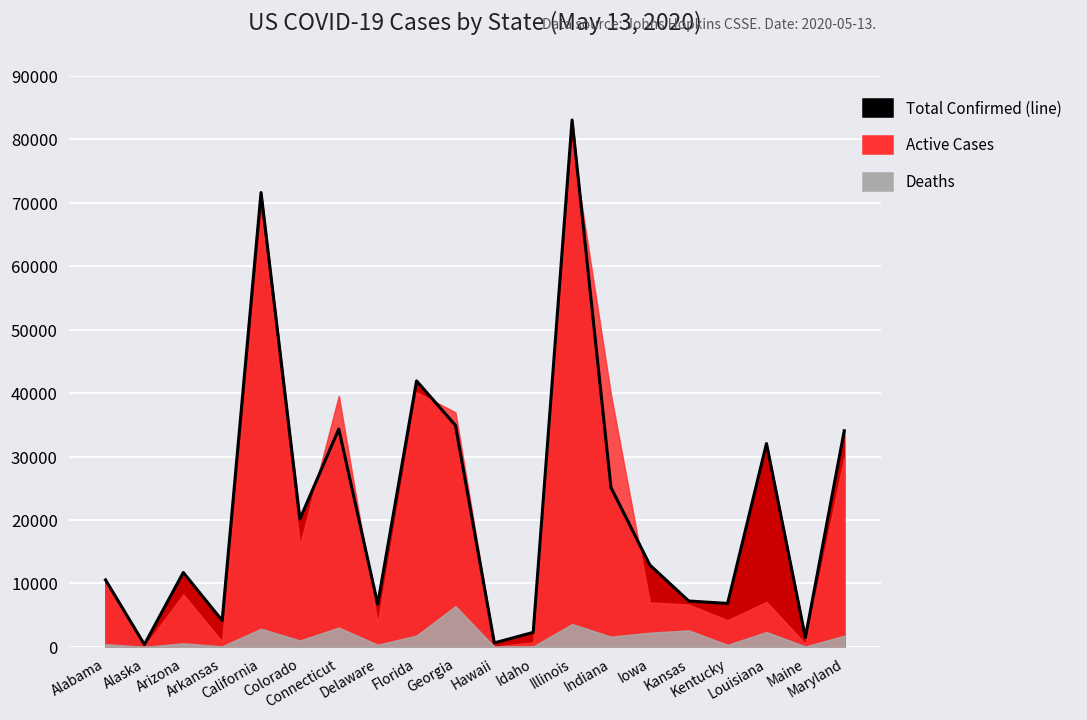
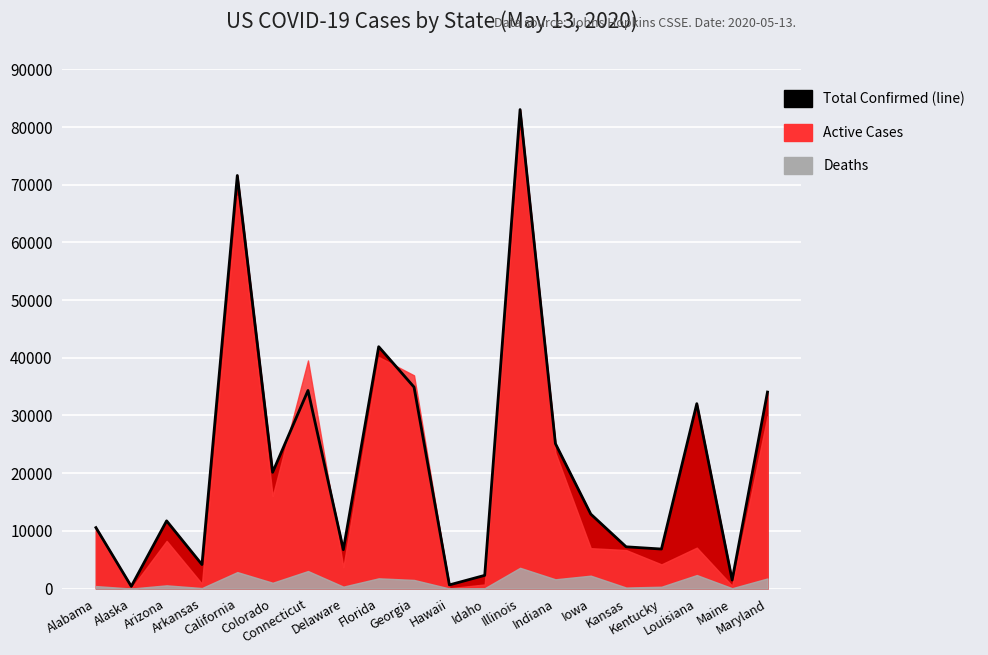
  {
    "Active Cases": {
      "Alabama": 10000,
      "Arizona": 8000,
      "Arkansas": 1000,
      "California": 68000,
      "Colorado": 16000,
      "Connecticut": 40000,
      "Delaware": 4000,
      "Florida": 40000,
      "Georgia": 37000,
      "Idaho": 1000,
      "Illinois": 79000,
-     "Indiana": 40000,
+     "Indiana": 24000,
      "Iowa": 7000,
      "Kansas": 7000,
      "Kentucky": 4000,
      "Louisiana": 7000,
      "Maryland": 30000
    },
    "Deaths": {
      "Alabama": 0,
      "Arizona": 1000,
      "California": 3000,
      "Colorado": 1000,
      "Connecticut": 3000,
      "Florida": 2000,
-     "Georgia": 6000,
+     "Georgia": 1000,
      "Illinois": 4000,
      "Indiana": 2000,
      "Iowa": 2000,
-     "Kansas": 3000,
+     "Kansas": 0,
      "Louisiana": 2000,
      "Maryland": 2000
    }
  }
